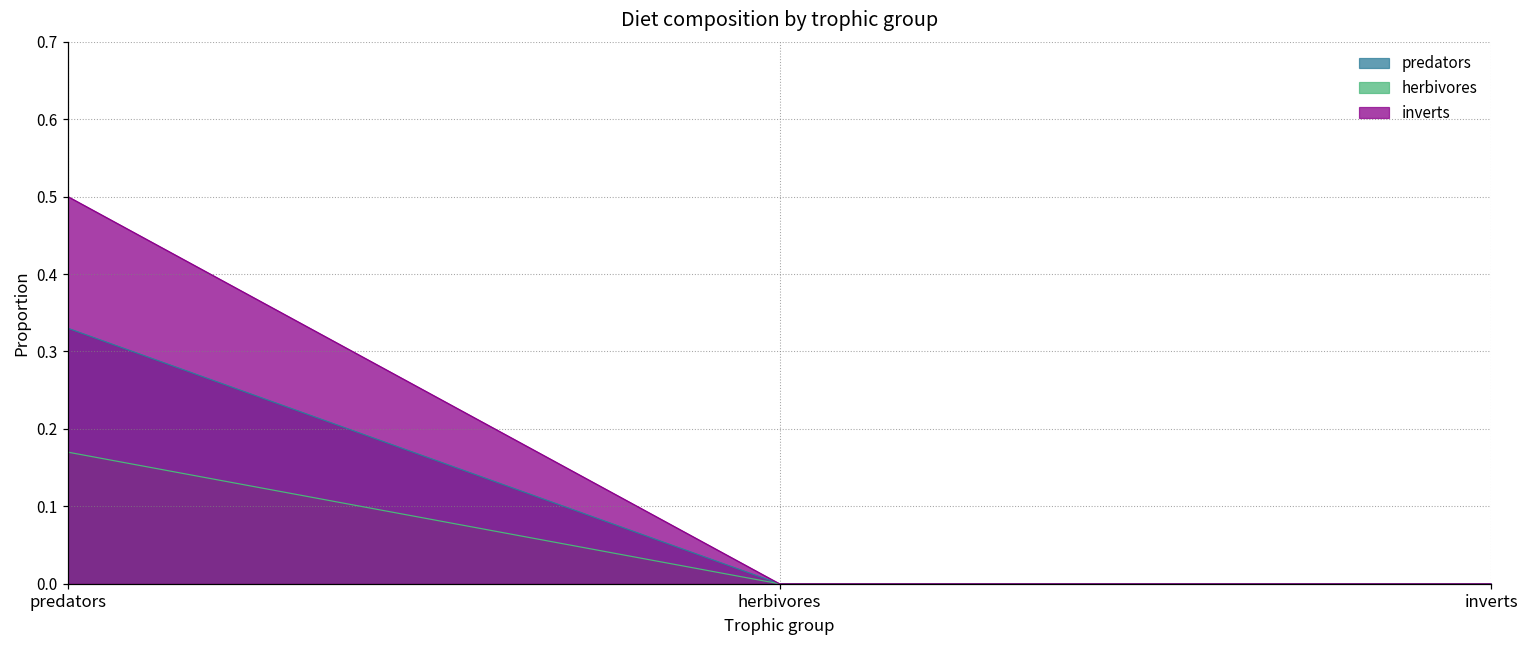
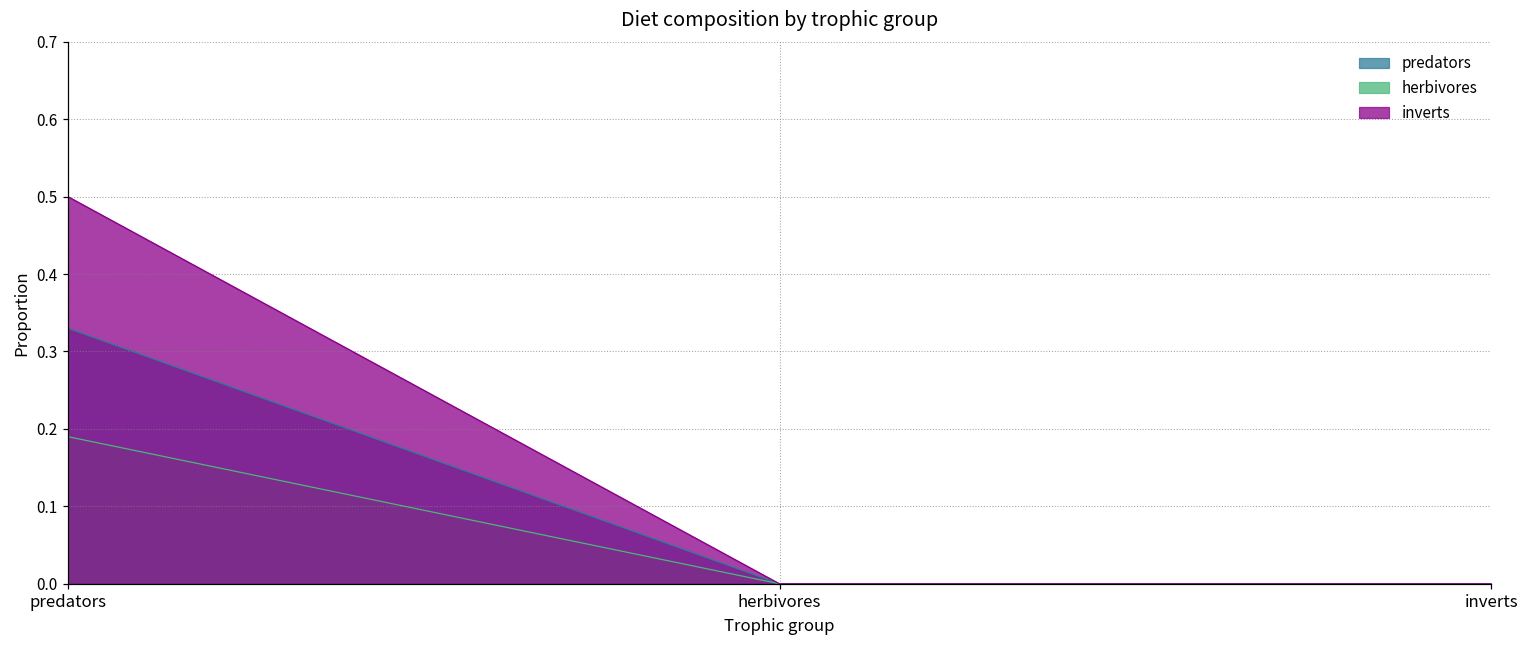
  {
    "predators": {
      "predators": 0.33
    },
    "herbivores": {
-     "predators": 0.17
+     "predators": 0.19
    },
    "inverts": {
      "predators": 0.50
    }
  }
